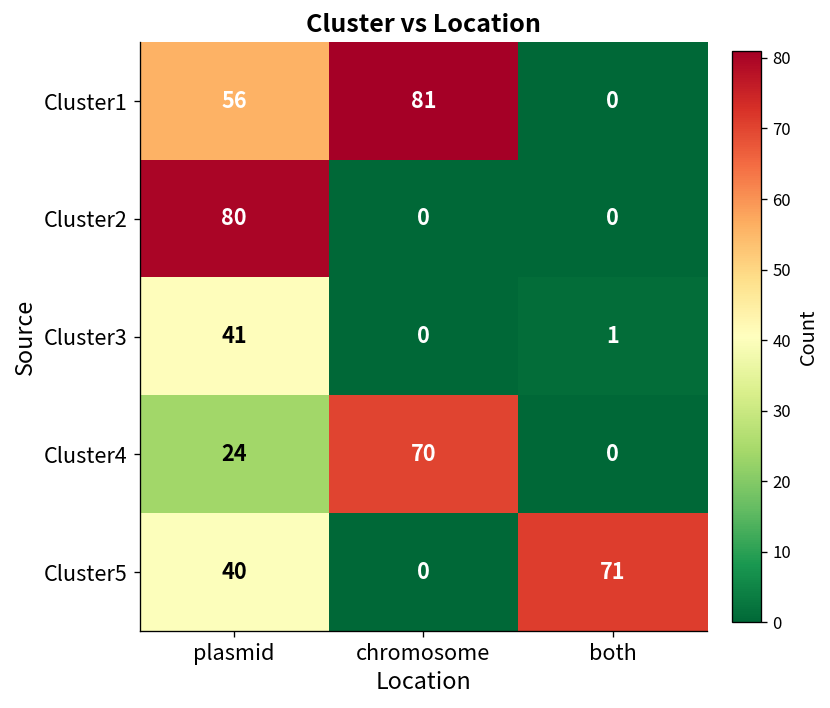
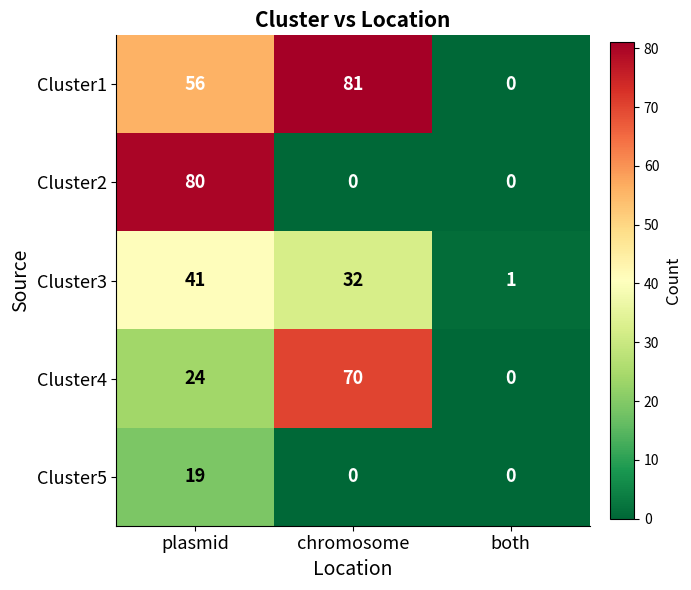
  {
    "Cluster1": {
      "plasmid": 56,
      "chromosome": 81,
      "both": 0
    },
    "Cluster2": {
      "plasmid": 80,
      "chromosome": 0,
      "both": 0
    },
    "Cluster3": {
      "plasmid": 41,
-     "chromosome": 0,
+     "chromosome": 32,
      "both": 1
    },
    "Cluster4": {
      "plasmid": 24,
      "chromosome": 70,
      "both": 0
    },
    "Cluster5": {
-     "plasmid": 40,
+     "plasmid": 19,
      "chromosome": 0,
-     "both": 71
+     "both": 0
    }
  }
